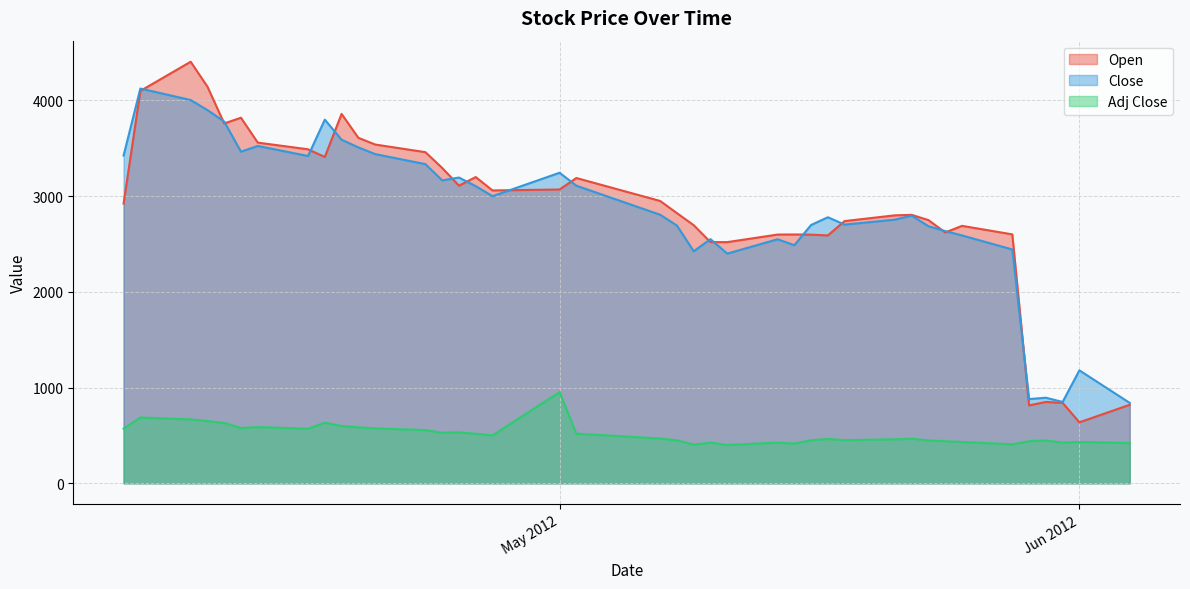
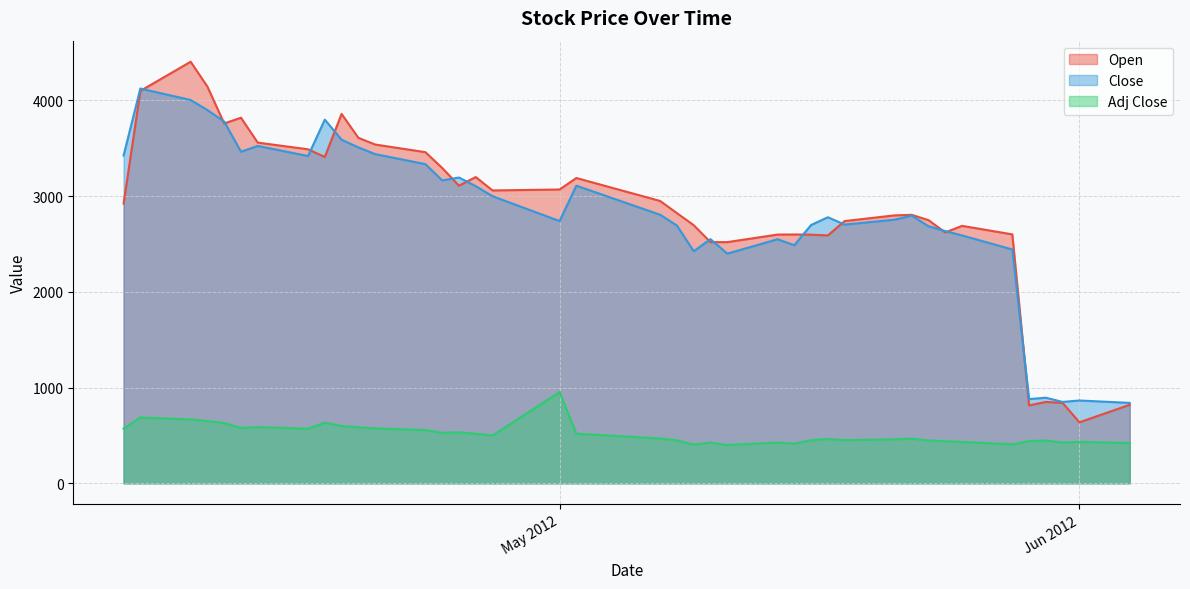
  {
    "Open": {
      "May 2012": 3100,
      "Jun 2012": 600
    },
    "Close": {
-     "May 2012": 3200,
-     "Jun 2012": 1200
+     "May 2012": 2700,
+     "Jun 2012": 900
    },
    "Adj Close": {
      "May 2012": 1000,
      "Jun 2012": 400
    }
  }
